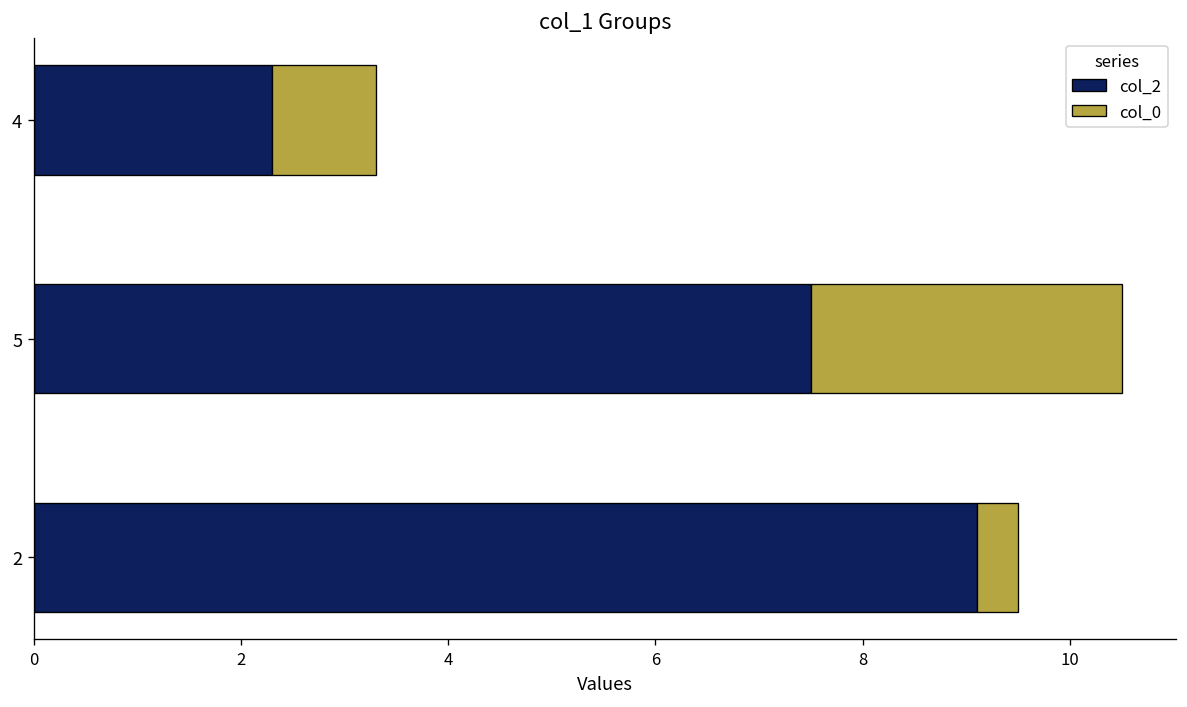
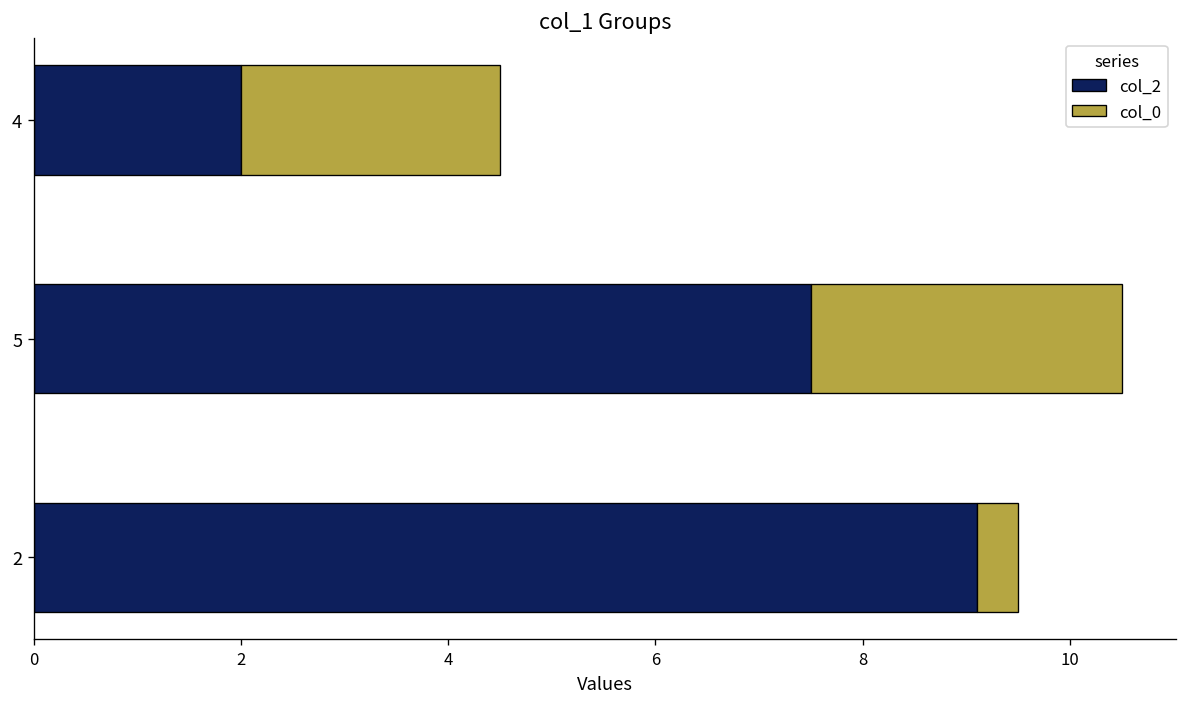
  {
    "col_2": {
-     "4": 2.3,
+     "4": 2.0,
      "5": 7.5,
      "2": 9.1
    },
    "col_0": {
-     "4": 1.0,
+     "4": 2.5,
      "5": 3.0,
      "2": 0.4
    }
  }
